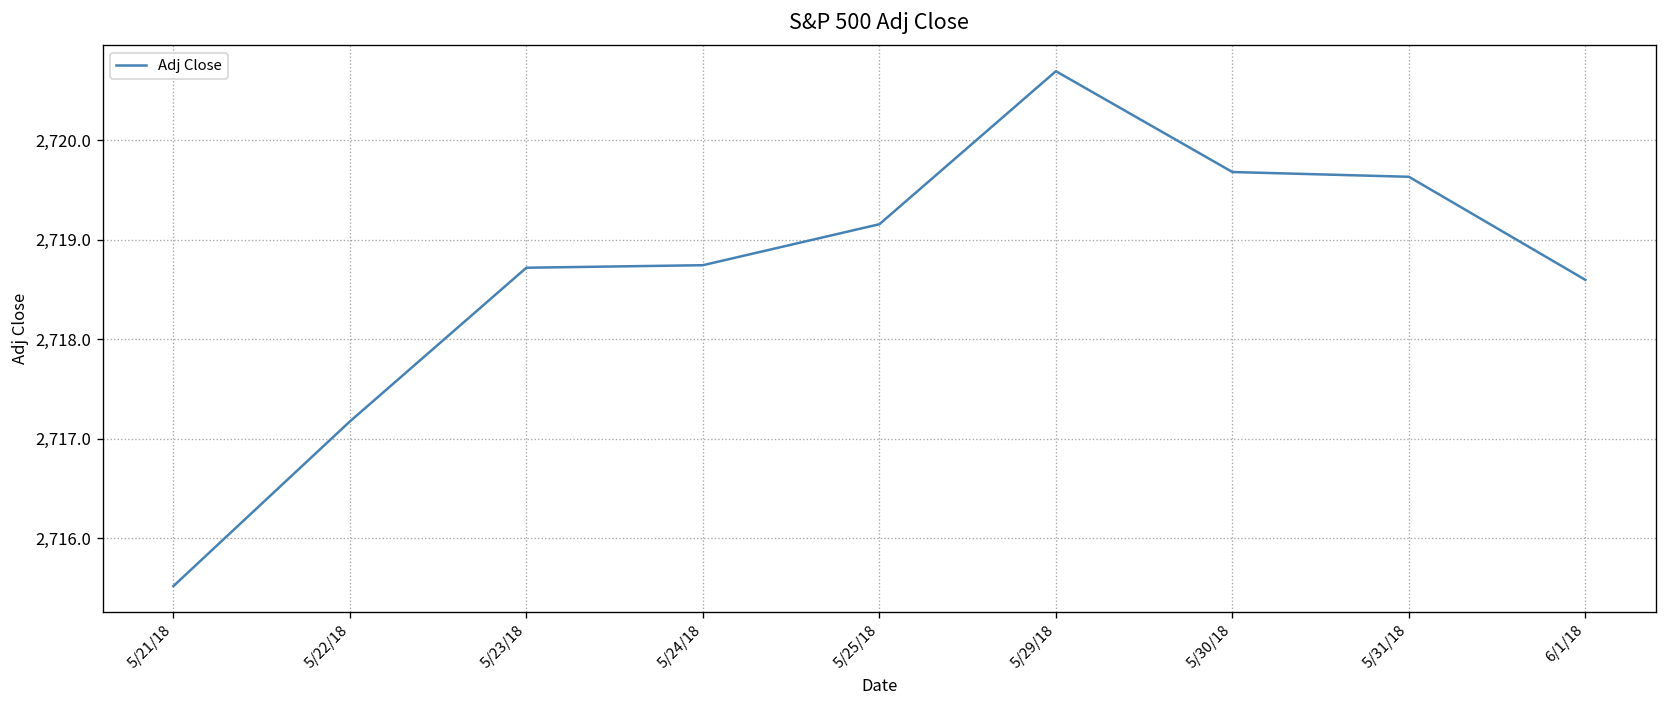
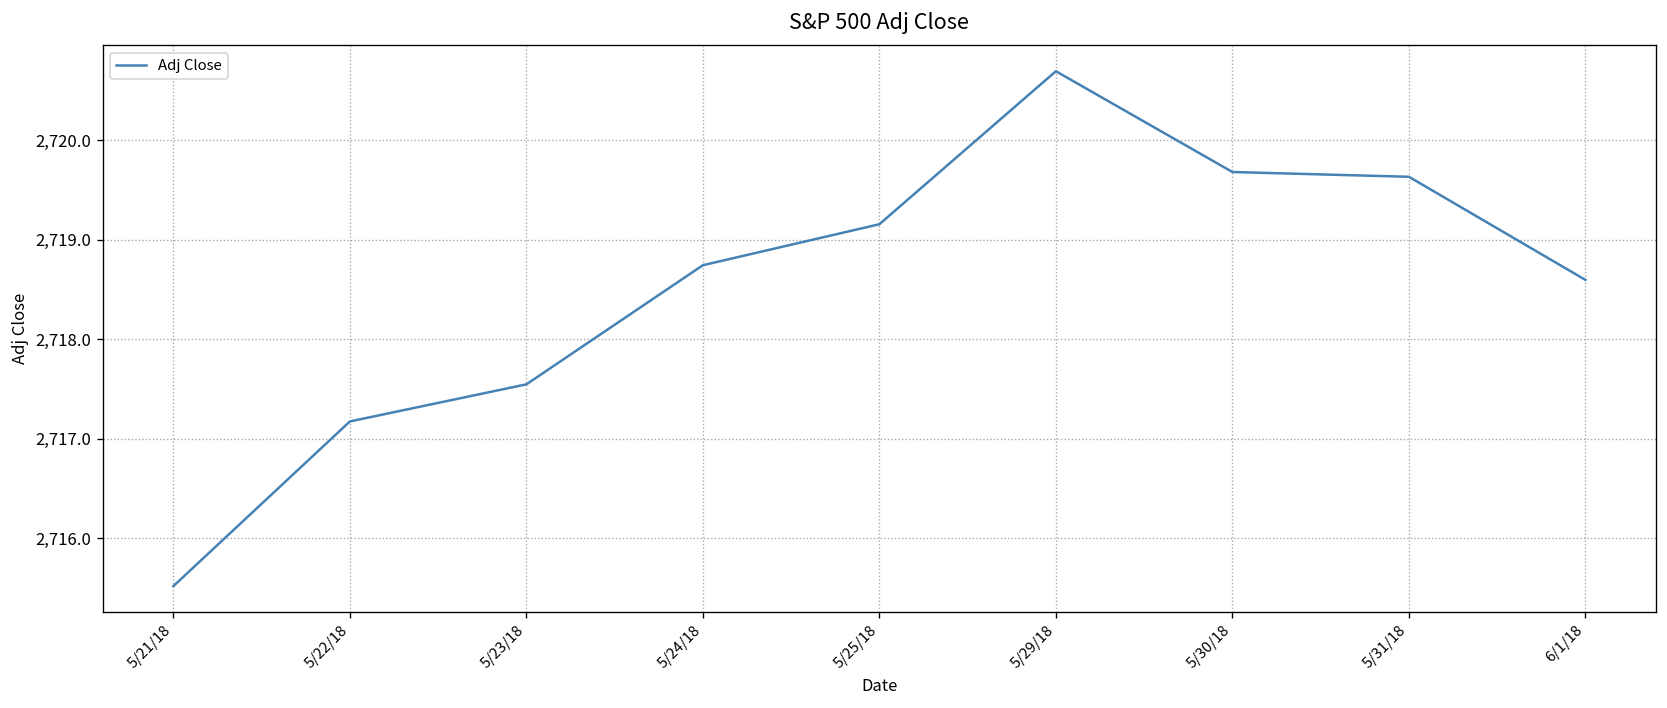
  {
    "5/21/18": "2,715.5",
    "5/22/18": "2,717.2",
-   "5/23/18": "2,718.7",
+   "5/23/18": "2,717.5",
    "5/24/18": "2,718.7",
    "5/25/18": "2,719.2",
    "5/29/18": "2,720.7",
    "5/30/18": "2,719.7",
    "5/31/18": "2,719.6",
    "6/1/18": "2,718.6"
  }
